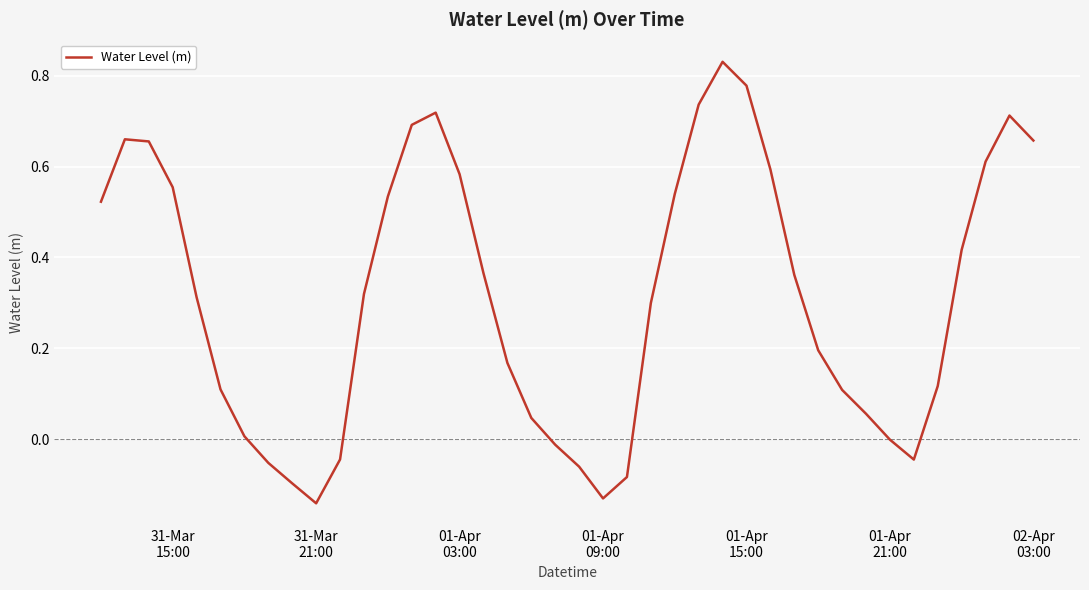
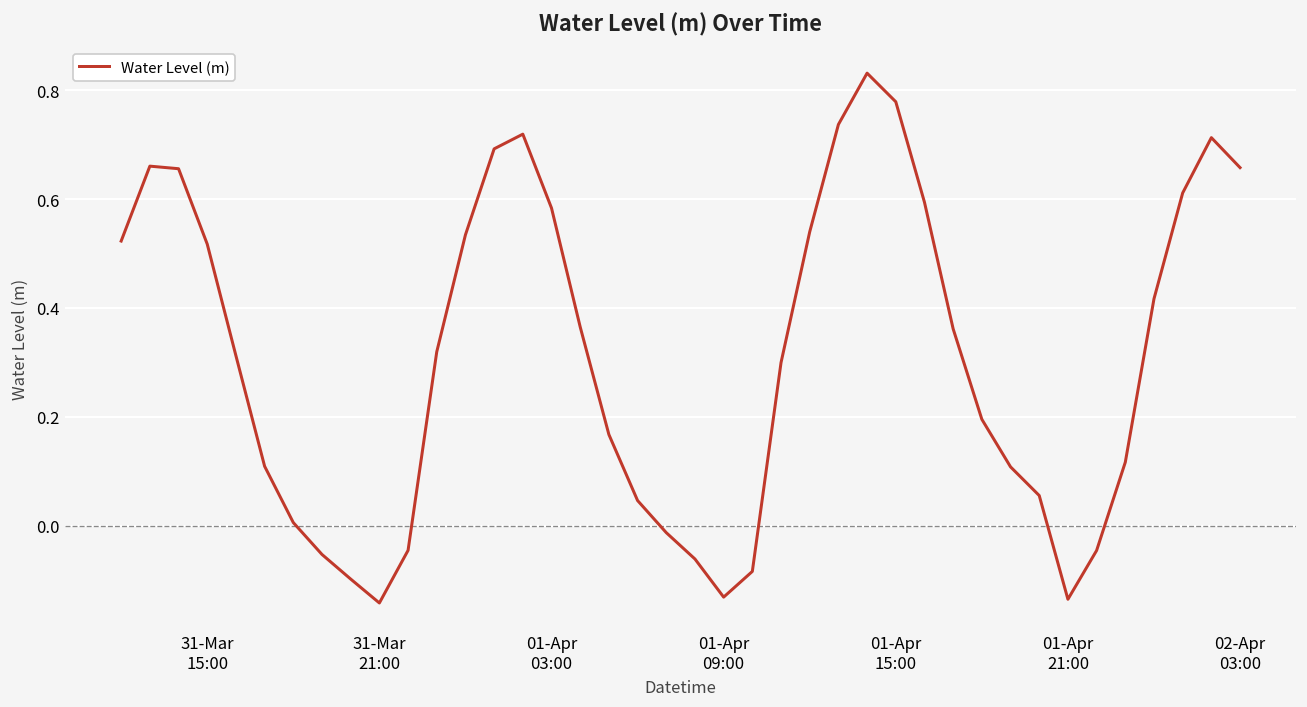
  {
-   "31-Mar 15:00": 0.55,
+   "31-Mar 15:00": 0.52,
    "31-Mar 21:00": -0.14,
    "01-Apr 03:00": 0.58,
    "01-Apr 09:00": -0.13,
    "01-Apr 15:00": 0.78,
-   "01-Apr 21:00": 0.00,
+   "01-Apr 21:00": -0.13,
    "02-Apr 03:00": 0.66
  }
